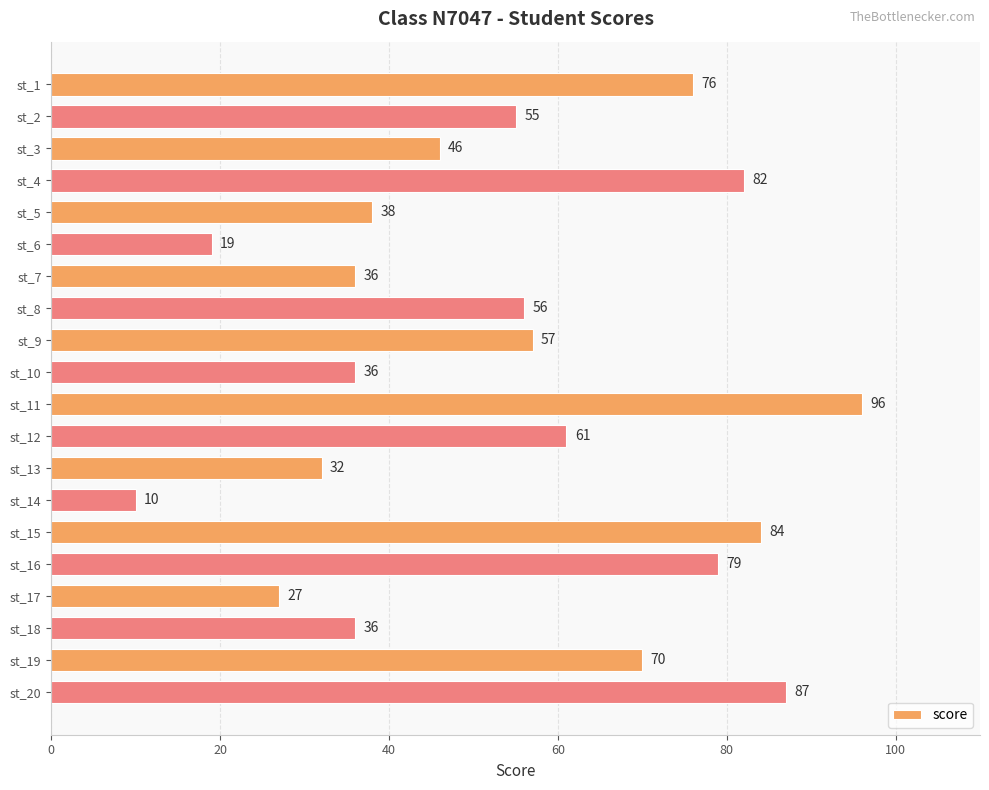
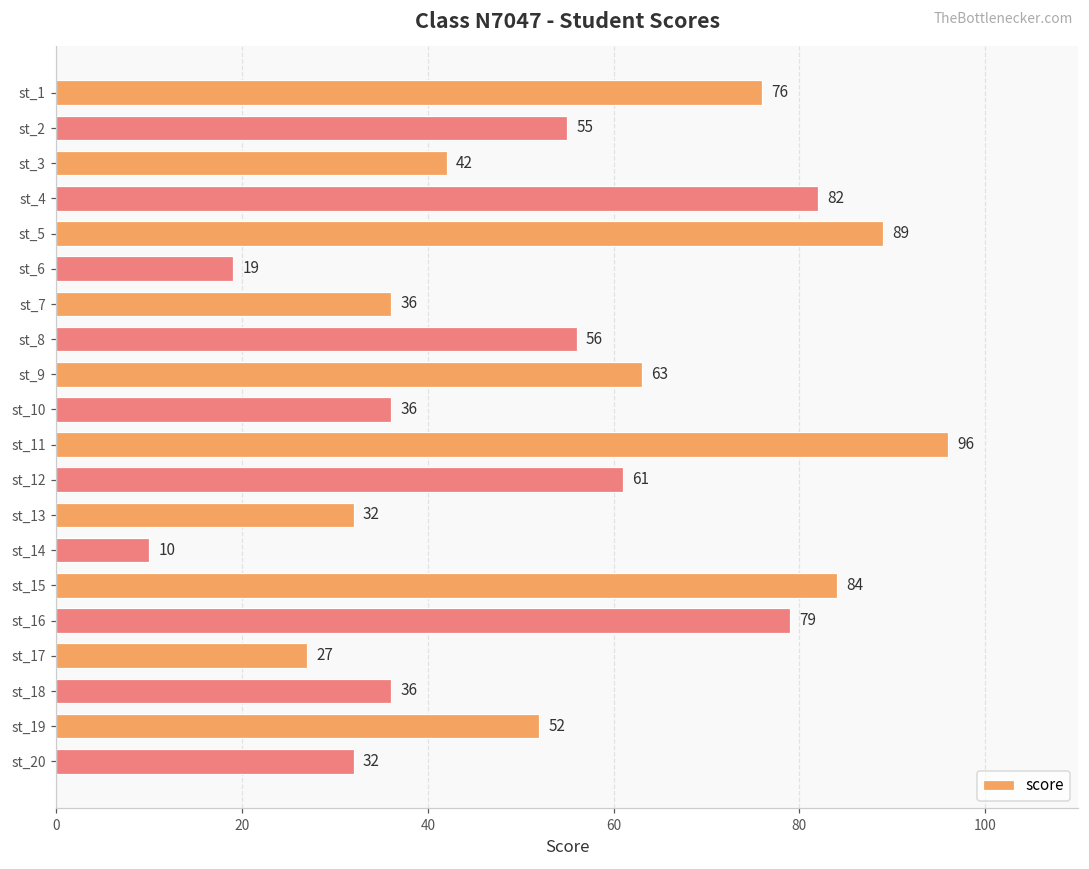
  {
    "st_1": 76,
    "st_2": 55,
-   "st_3": 46,
+   "st_3": 42,
    "st_4": 82,
-   "st_5": 38,
+   "st_5": 89,
    "st_6": 19,
    "st_7": 36,
    "st_8": 56,
-   "st_9": 57,
+   "st_9": 63,
    "st_10": 36,
    "st_11": 96,
    "st_12": 61,
    "st_13": 32,
    "st_14": 10,
    "st_15": 84,
    "st_16": 79,
    "st_17": 27,
    "st_18": 36,
-   "st_19": 70,
-   "st_20": 87
+   "st_19": 52,
+   "st_20": 32
  }
